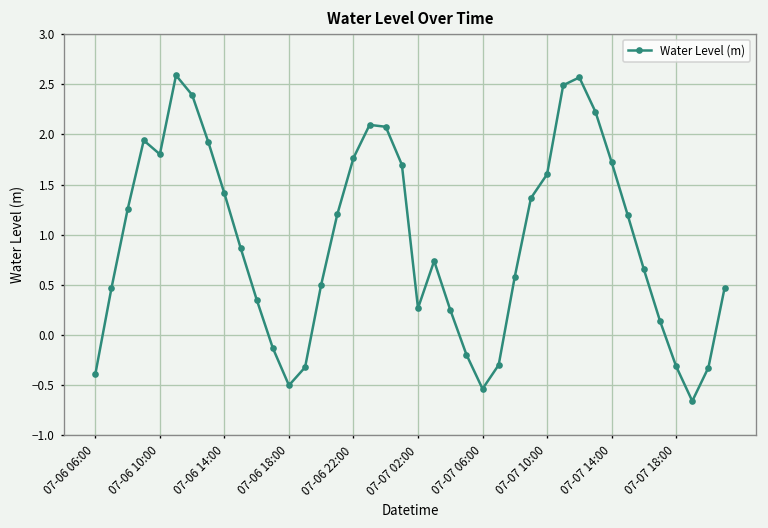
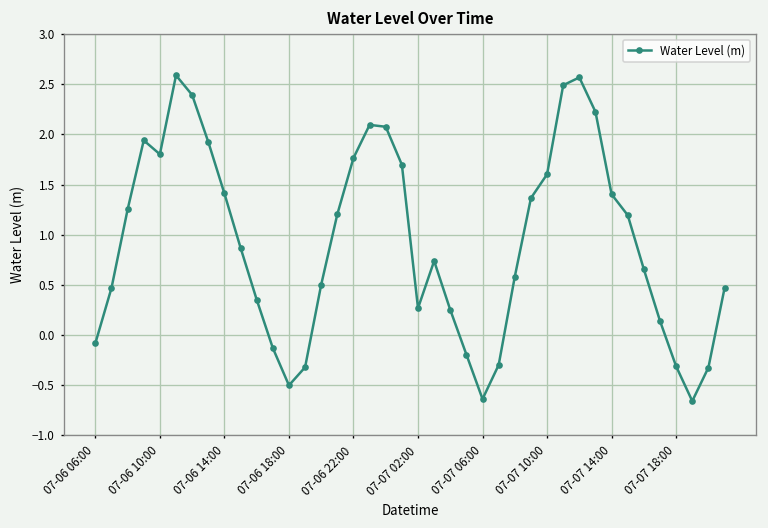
  {
-   "07-06 06:00": -0.4,
+   "07-06 06:00": -0.1,
    "07-06 10:00": 1.8,
    "07-06 14:00": 1.4,
    "07-06 18:00": -0.5,
    "07-06 22:00": 1.8,
    "07-07 02:00": 0.3,
-   "07-07 06:00": -0.5,
+   "07-07 06:00": -0.6,
    "07-07 10:00": 1.6,
-   "07-07 14:00": 1.7,
+   "07-07 14:00": 1.4,
    "07-07 18:00": -0.3
  }
